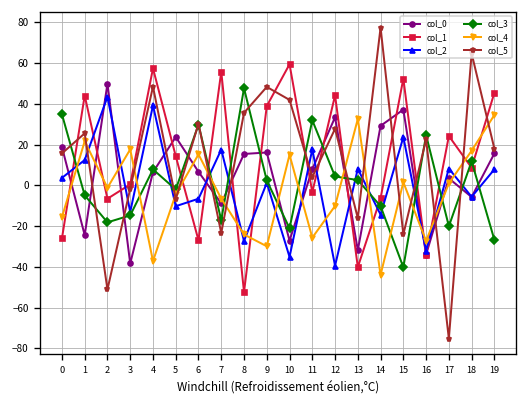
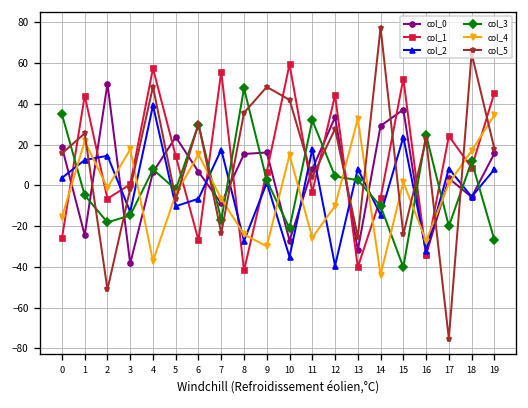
  {
    "col_0": {
      "0": 19,
      "1": -24,
      "2": 50,
      "3": -38,
      "5": 24,
      "6": 7,
      "7": -9,
      "8": 15,
      "9": 16,
      "10": -27,
      "11": 8,
      "12": 33,
      "13": -32,
      "14": 29,
      "15": 37,
      "17": 3,
      "19": 16
    },
    "col_1": {
      "0": -26,
      "1": 44,
      "2": -7,
      "3": 0,
      "4": 57,
      "5": 14,
      "6": -27,
      "7": 56,
-     "8": -52,
-     "9": 39,
+     "8": -42,
+     "9": 7,
      "10": 59,
      "11": -3,
      "12": 44,
      "13": -40,
      "14": -6,
      "15": 52,
      "17": 24,
      "18": 9,
      "19": 45
    },
    "col_2": {
      "0": 4,
      "1": 12,
-     "2": 43,
+     "2": 15,
      "3": -13,
      "4": 39,
      "5": -10,
      "6": -7,
      "7": 18,
      "8": -27,
      "10": -35,
      "11": 18,
      "12": -39,
      "13": 8,
      "14": -14,
      "15": 24,
      "16": -32,
      "17": 8,
      "19": 8
    },
    "col_3": {
      "0": 35,
      "1": -5,
      "2": -18,
      "3": -15,
      "5": -2,
      "7": -17,
      "8": 48,
      "10": -21,
      "11": 32,
      "12": 4,
      "13": 3,
      "14": -10,
      "15": -40,
      "16": 25,
      "17": -20,
      "18": 12,
      "19": -27
    },
    "col_4": {
      "0": -16,
      "1": 22,
      "2": -1,
      "3": 18,
      "4": -37,
      "5": -4,
      "6": 15,
      "7": -7,
      "8": -24,
      "9": -30,
      "10": 15,
      "11": -26,
      "12": -10,
      "13": 33,
      "14": -44,
      "15": 2,
      "16": -27,
      "17": 1,
      "18": 17,
      "19": 35
    },
    "col_5": {
      "0": 16,
      "1": 26,
      "2": -51,
      "3": -2,
      "4": 48,
      "5": -7,
      "7": -23,
      "8": 36,
      "9": 48,
      "10": 42,
      "11": 4,
      "12": 28,
-     "13": -16,
+     "13": -25,
      "14": 77,
      "15": -24,
      "16": 23,
      "17": -75,
      "19": 18
    }
  }
